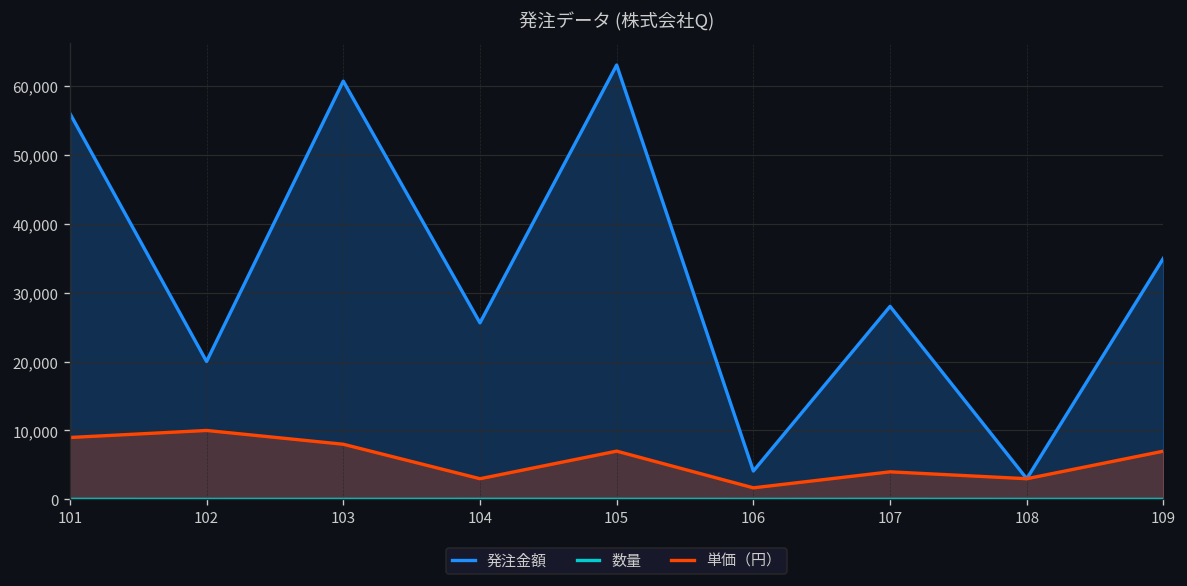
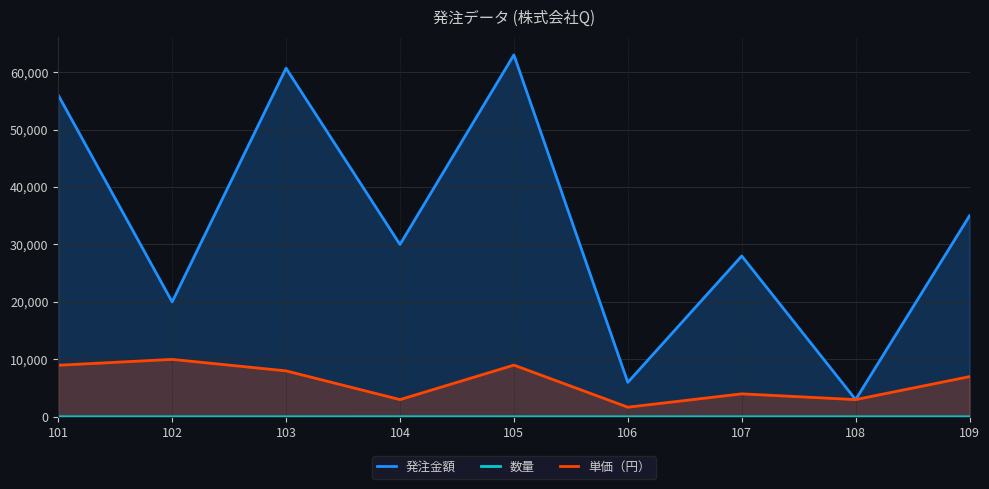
  {
    "発注金額": {
      "101": "56,000",
      "102": "20,000",
      "103": "61,000",
-     "104": "26,000",
+     "104": "30,000",
      "105": "63,000",
-     "106": "4,000",
+     "106": "6,000",
      "107": "28,000",
      "109": "35,000"
    },
    "数量": {
      "101": "0",
      "102": "0",
      "103": "0",
      "104": "0",
      "105": "0",
      "106": "0",
      "107": "0",
      "108": "0",
      "109": "0"
    },
    "単価（円）": {
      "101": "9,000",
      "102": "10,000",
      "103": "8,000",
      "104": "3,000",
-     "105": "7,000",
+     "105": "9,000",
      "106": "2,000",
      "107": "4,000",
      "109": "7,000"
    }
  }
